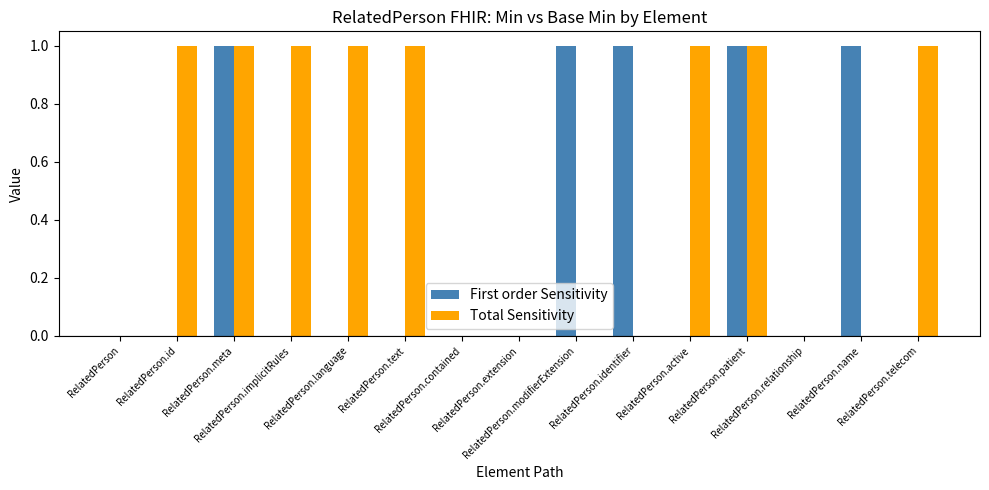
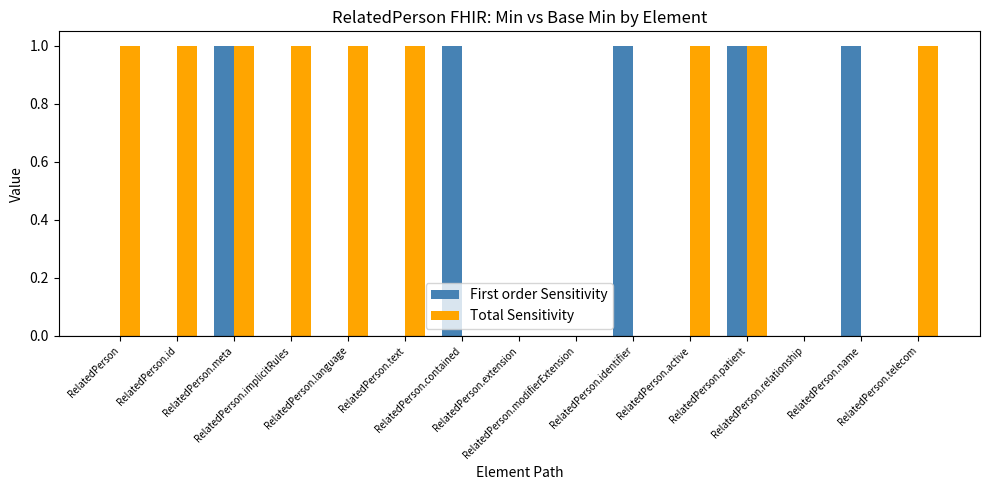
  {
    "First order Sensitivity": {
      "RelatedPerson": 0,
      "RelatedPerson.id": 0,
      "RelatedPerson.meta": 1,
      "RelatedPerson.implicitRules": 0,
      "RelatedPerson.language": 0,
      "RelatedPerson.text": 0,
-     "RelatedPerson.contained": 0,
+     "RelatedPerson.contained": 1,
      "RelatedPerson.extension": 0,
-     "RelatedPerson.modifierExtension": 1,
+     "RelatedPerson.modifierExtension": 0,
      "RelatedPerson.identifier": 1,
      "RelatedPerson.active": 0,
      "RelatedPerson.patient": 1,
      "RelatedPerson.relationship": 0,
      "RelatedPerson.name": 1,
      "RelatedPerson.telecom": 0
    },
    "Total Sensitivity": {
-     "RelatedPerson": 0,
+     "RelatedPerson": 1,
      "RelatedPerson.id": 1,
      "RelatedPerson.meta": 1,
      "RelatedPerson.implicitRules": 1,
      "RelatedPerson.language": 1,
      "RelatedPerson.text": 1,
      "RelatedPerson.contained": 0,
      "RelatedPerson.extension": 0,
      "RelatedPerson.modifierExtension": 0,
      "RelatedPerson.identifier": 0,
      "RelatedPerson.active": 1,
      "RelatedPerson.patient": 1,
      "RelatedPerson.relationship": 0,
      "RelatedPerson.name": 0,
      "RelatedPerson.telecom": 1
    }
  }
